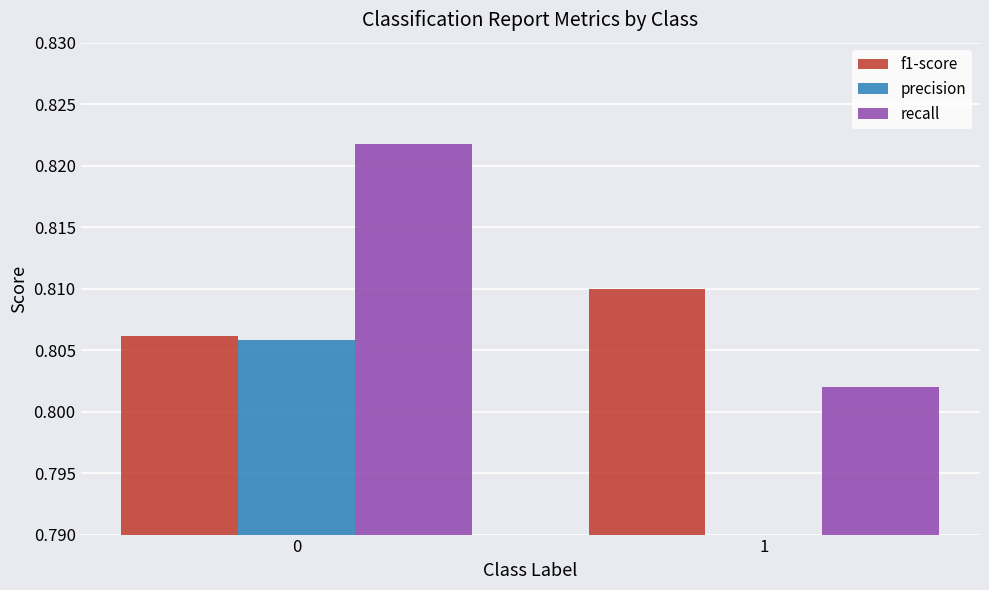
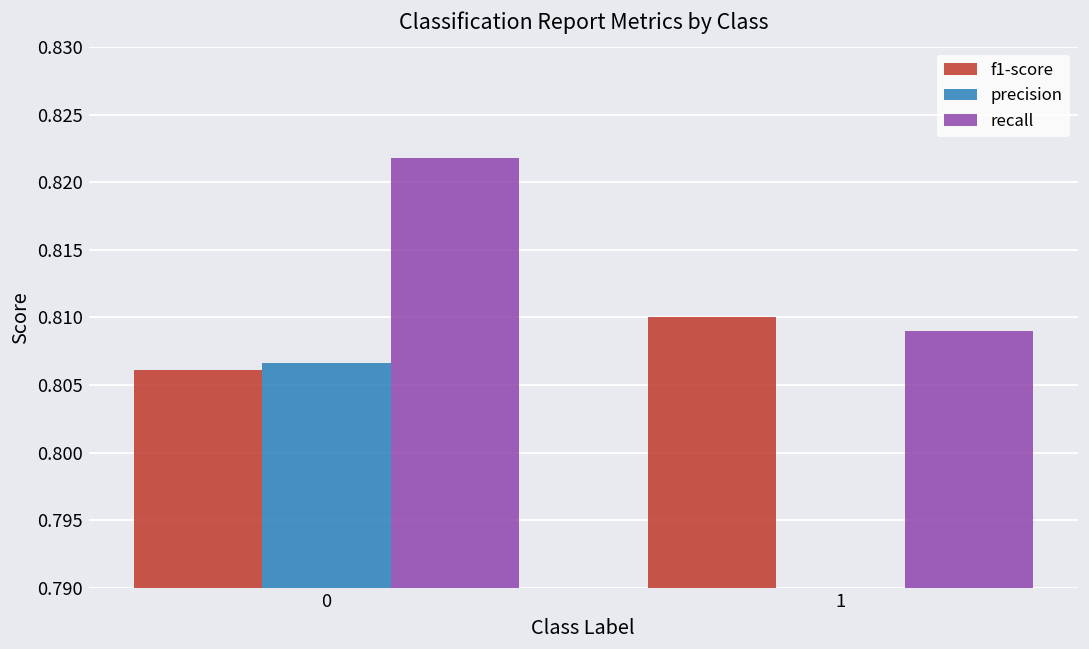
  {
    "f1-score": {
      "0": 0.8061,
      "1": 0.8100
    },
    "precision": {
-     "0": 0.8058
+     "0": 0.8066
    },
    "recall": {
      "0": 0.8218,
-     "1": 0.8020
+     "1": 0.8090
    }
  }
